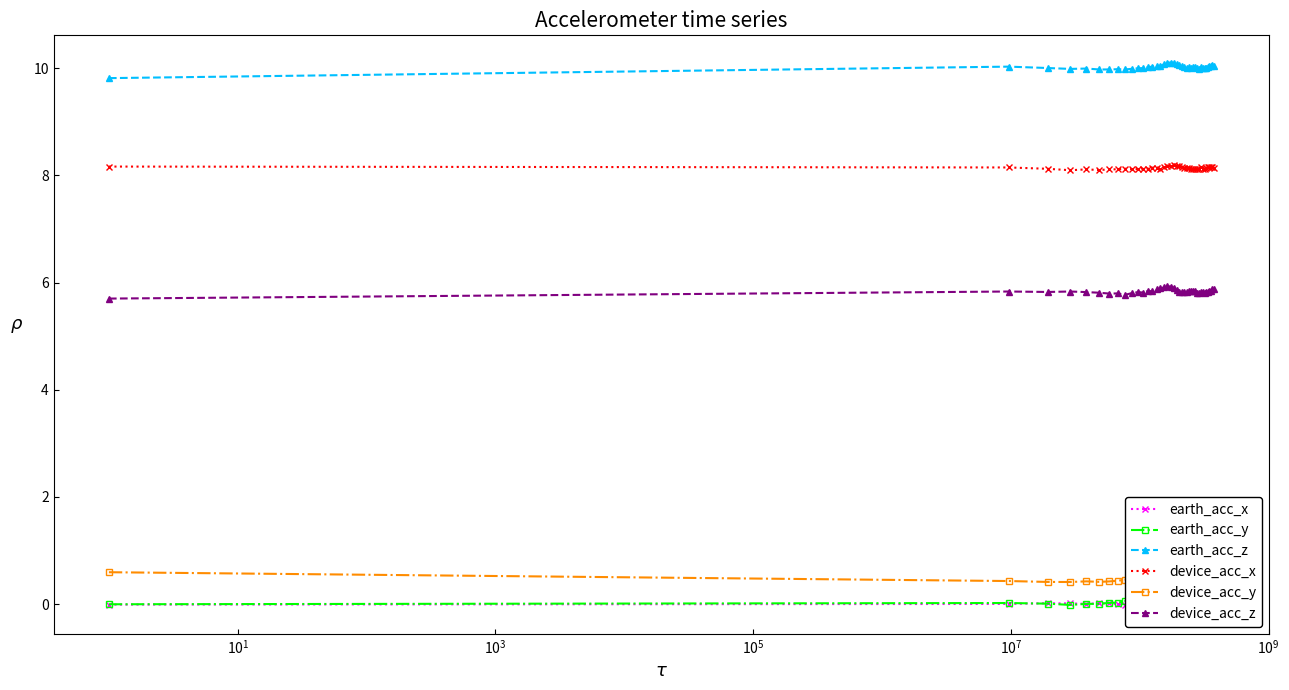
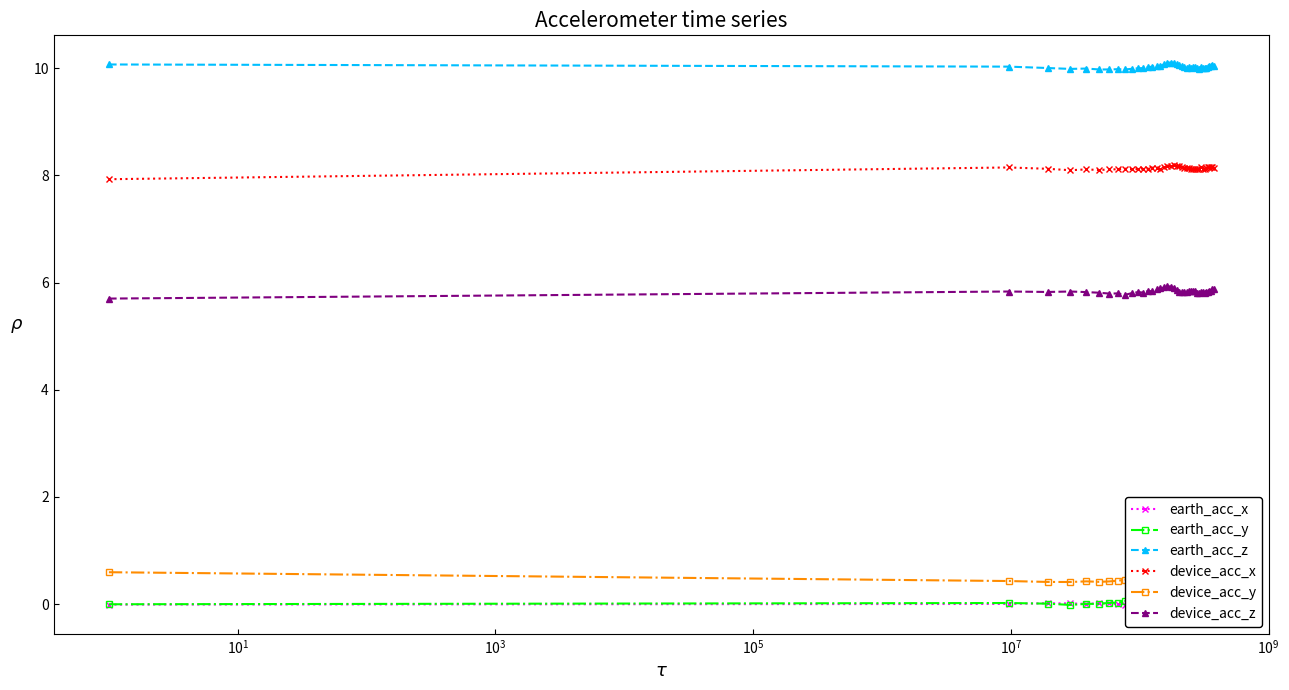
  {
    "earth_acc_z": {
-     "10^-1": 9.8
+     "10^-1": 10.1
    },
    "device_acc_x": {
-     "10^-1": 8.2
+     "10^-1": 7.9
    },
    "device_acc_y": {
      "10^-1": 0.6
    },
    "device_acc_z": {
      "10^-1": 5.7
    }
  }
